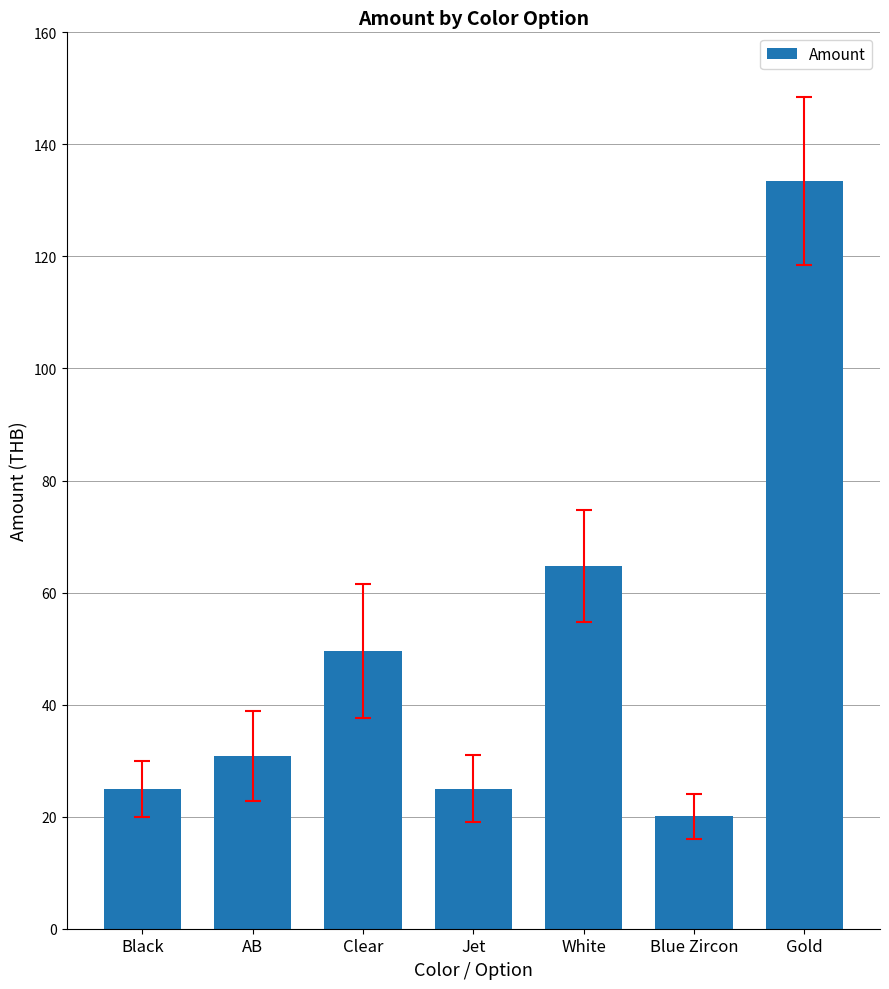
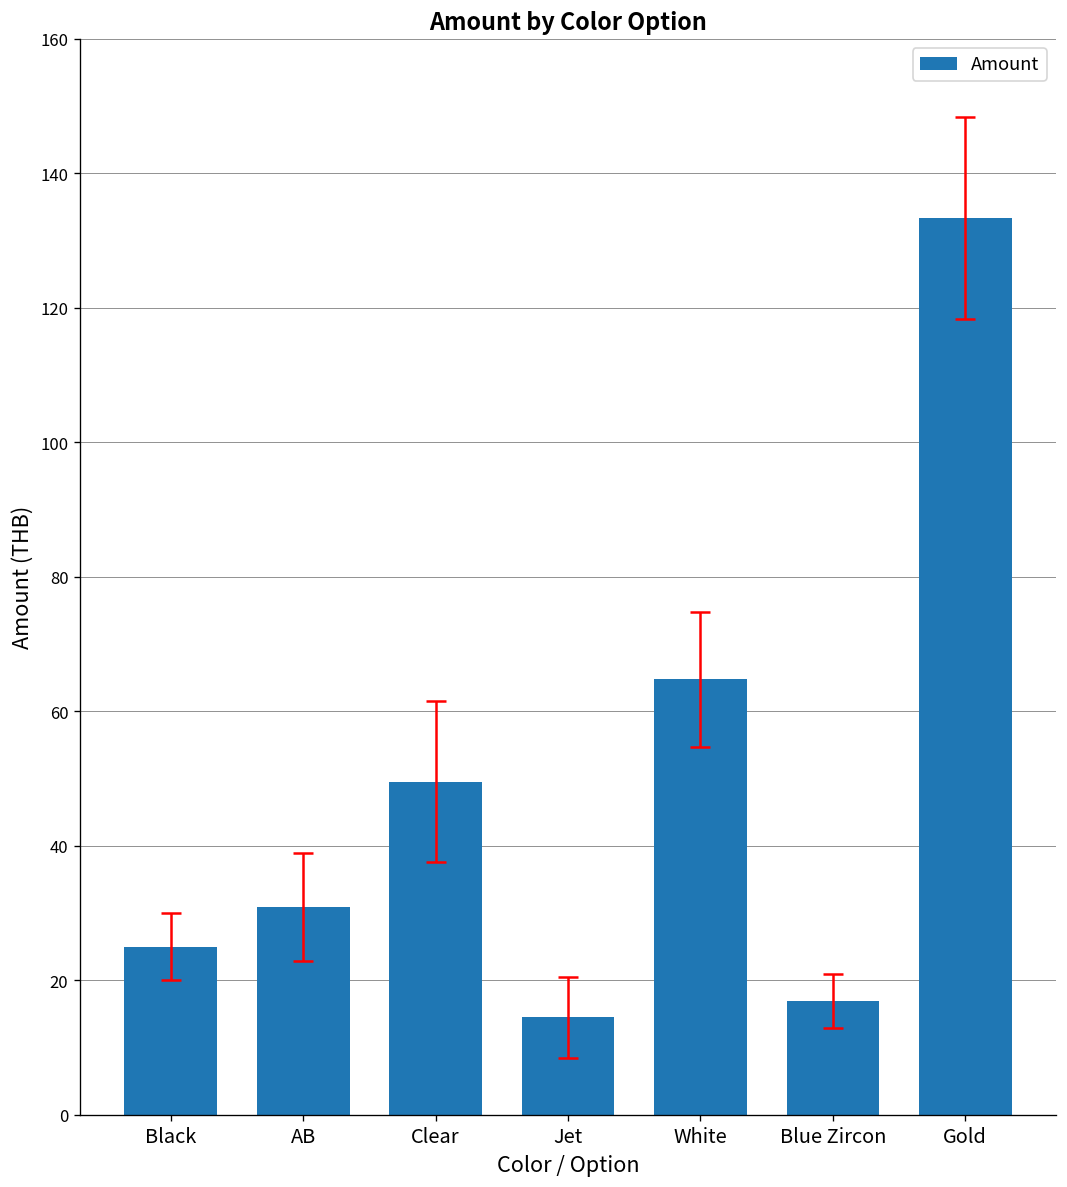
  {
    "Amount": {
      "Black": 25,
      "AB": 31,
      "Clear": 50,
-     "Jet": 25,
+     "Jet": 14,
      "White": 65,
-     "Blue Zircon": 20,
+     "Blue Zircon": 17,
      "Gold": 133
    }
  }
